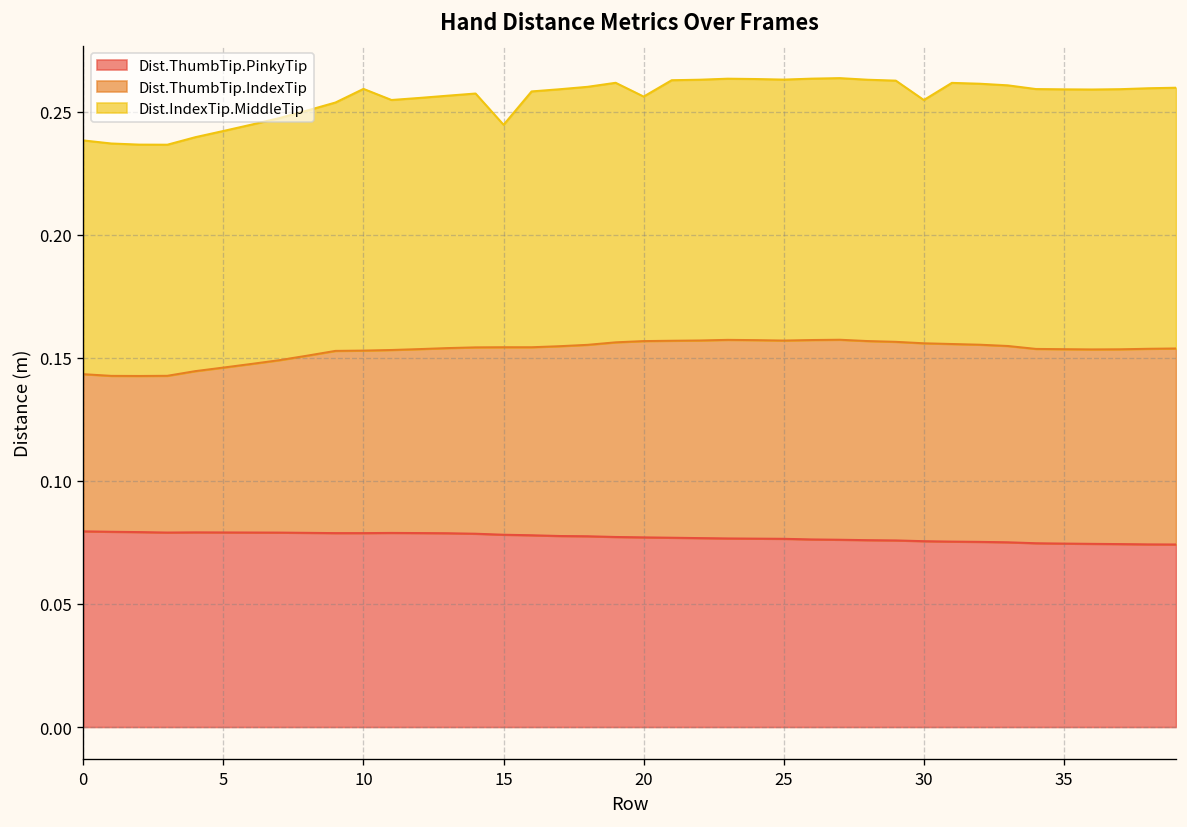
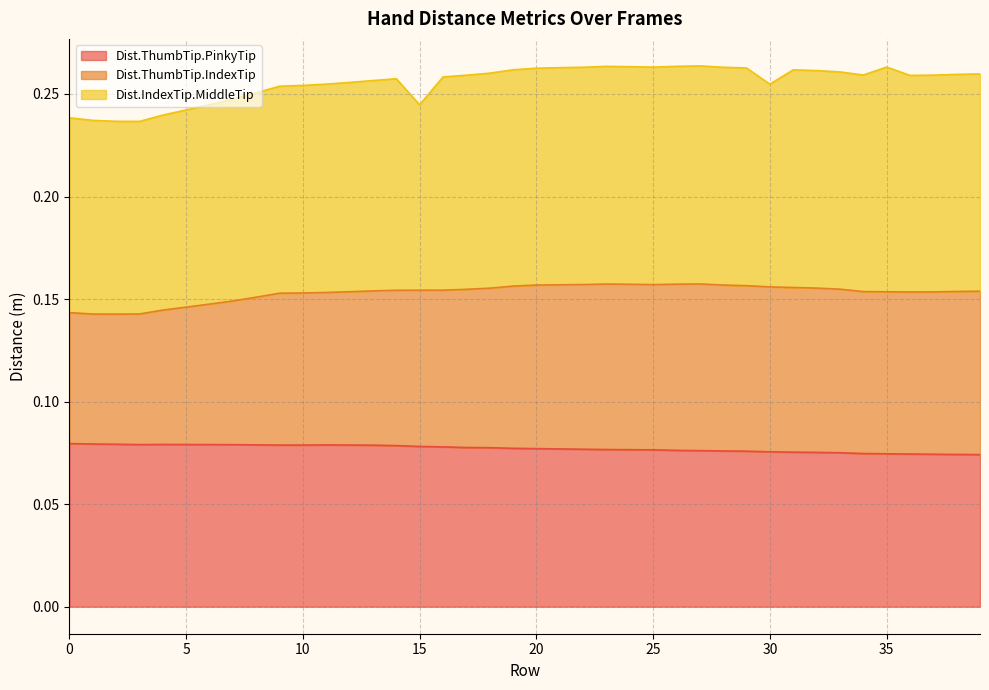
  {
    "Dist.IndexTip.MiddleTip": {
      "0": 0.095,
      "5": 0.096,
-     "10": 0.106,
+     "10": 0.101,
      "15": 0.090,
-     "20": 0.099,
+     "20": 0.106,
      "25": 0.106,
      "30": 0.099,
-     "35": 0.106
+     "35": 0.110
    }
  }
